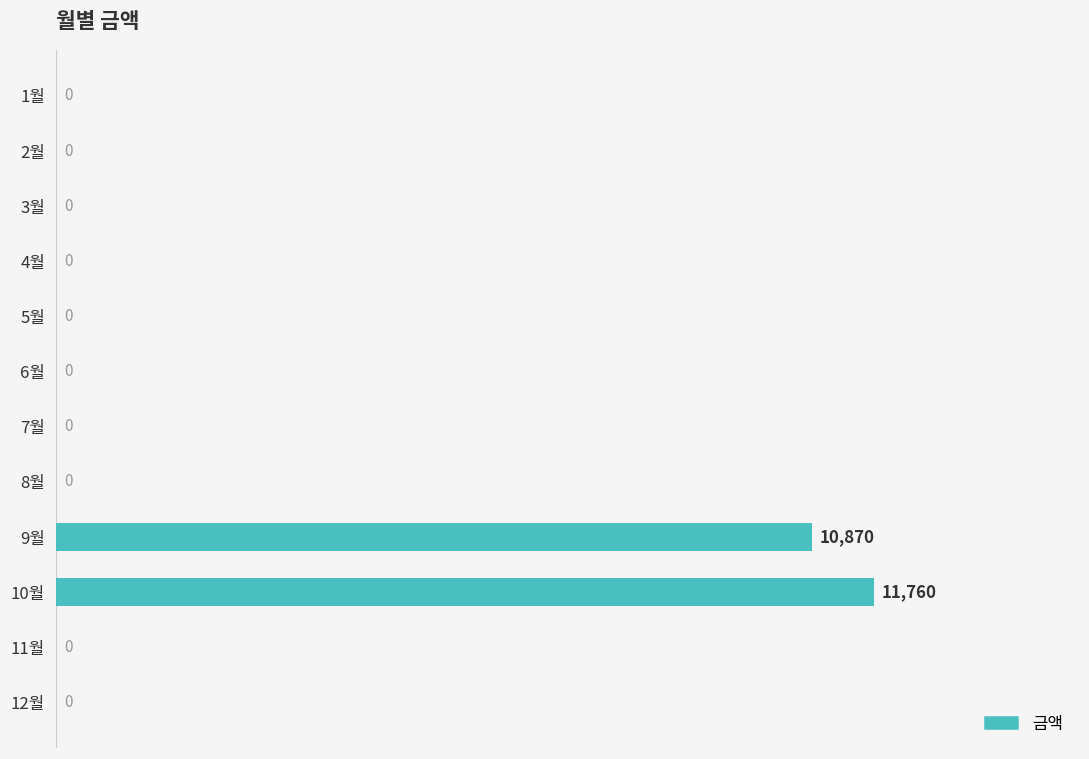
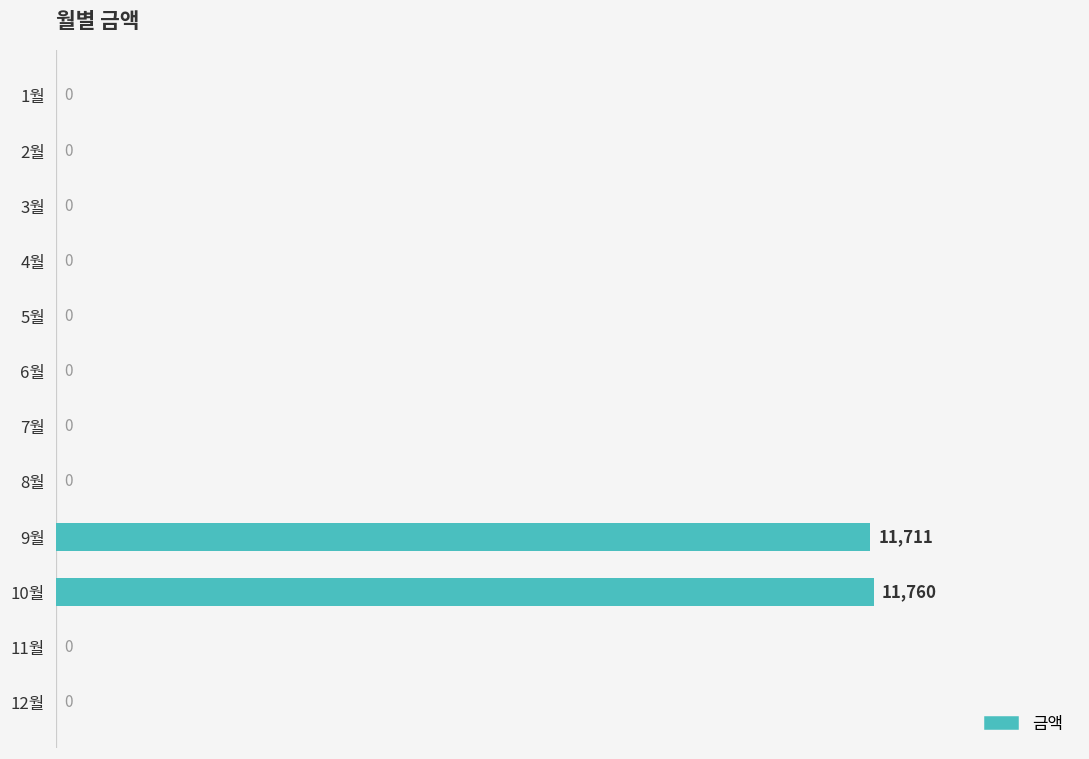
  {
    "1월": "0",
    "2월": "0",
    "3월": "0",
    "4월": "0",
    "5월": "0",
    "6월": "0",
    "7월": "0",
    "8월": "0",
-   "9월": "10,870",
+   "9월": "11,711",
    "10월": "11,760",
    "11월": "0",
    "12월": "0"
  }
